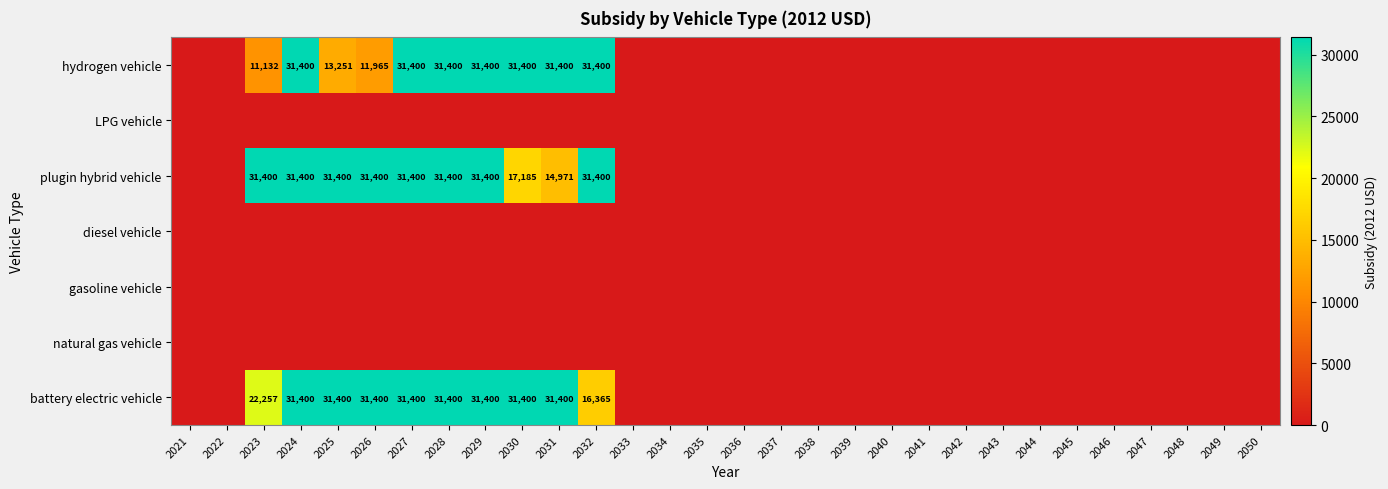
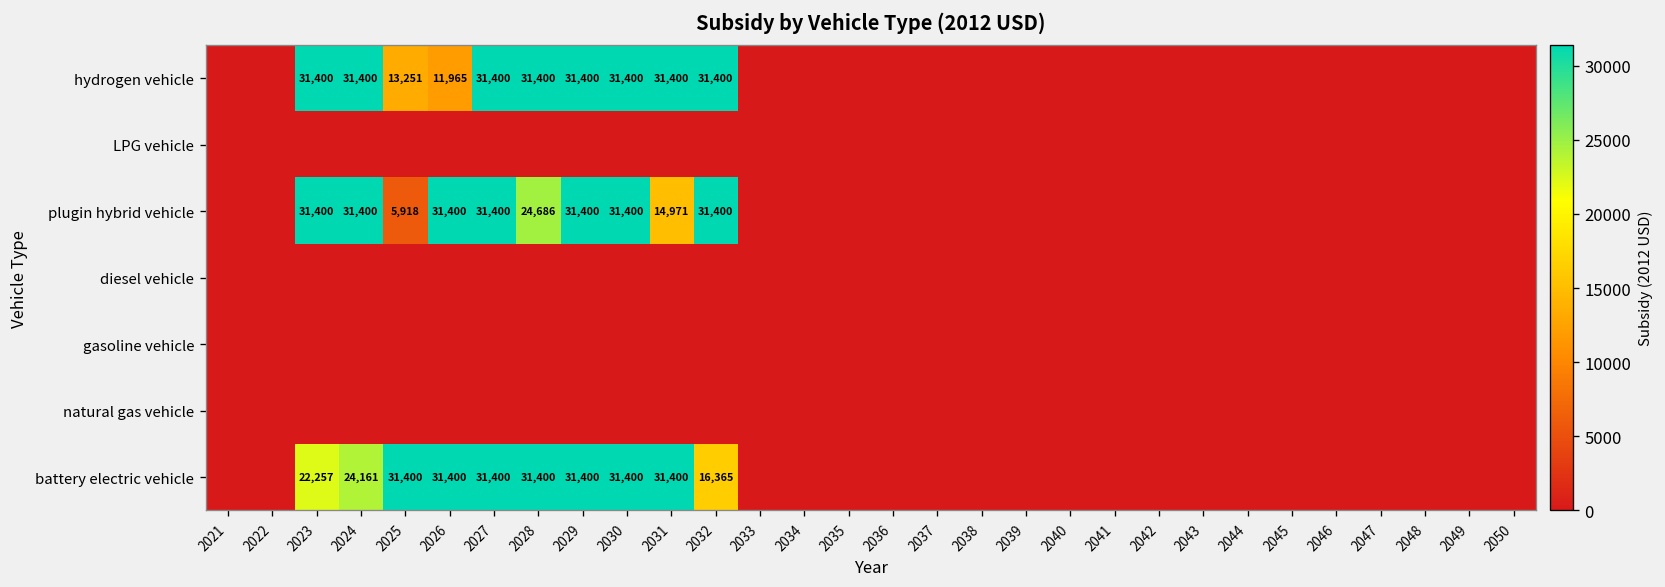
  {
    "hydrogen vehicle": {
-     "2023": "11,132",
+     "2023": "31,400",
      "2024": "31,400",
      "2025": "13,251",
      "2026": "11,965",
      "2027": "31,400",
      "2028": "31,400",
      "2029": "31,400",
      "2030": "31,400",
      "2031": "31,400",
      "2032": "31,400"
    },
    "plugin hybrid vehicle": {
      "2023": "31,400",
      "2024": "31,400",
-     "2025": "31,400",
+     "2025": "5,918",
      "2026": "31,400",
      "2027": "31,400",
-     "2028": "31,400",
+     "2028": "24,686",
      "2029": "31,400",
-     "2030": "17,185",
+     "2030": "31,400",
      "2031": "14,971",
      "2032": "31,400"
    },
    "battery electric vehicle": {
      "2023": "22,257",
-     "2024": "31,400",
+     "2024": "24,161",
      "2025": "31,400",
      "2026": "31,400",
      "2027": "31,400",
      "2028": "31,400",
      "2029": "31,400",
      "2030": "31,400",
      "2031": "31,400",
      "2032": "16,365"
    }
  }
